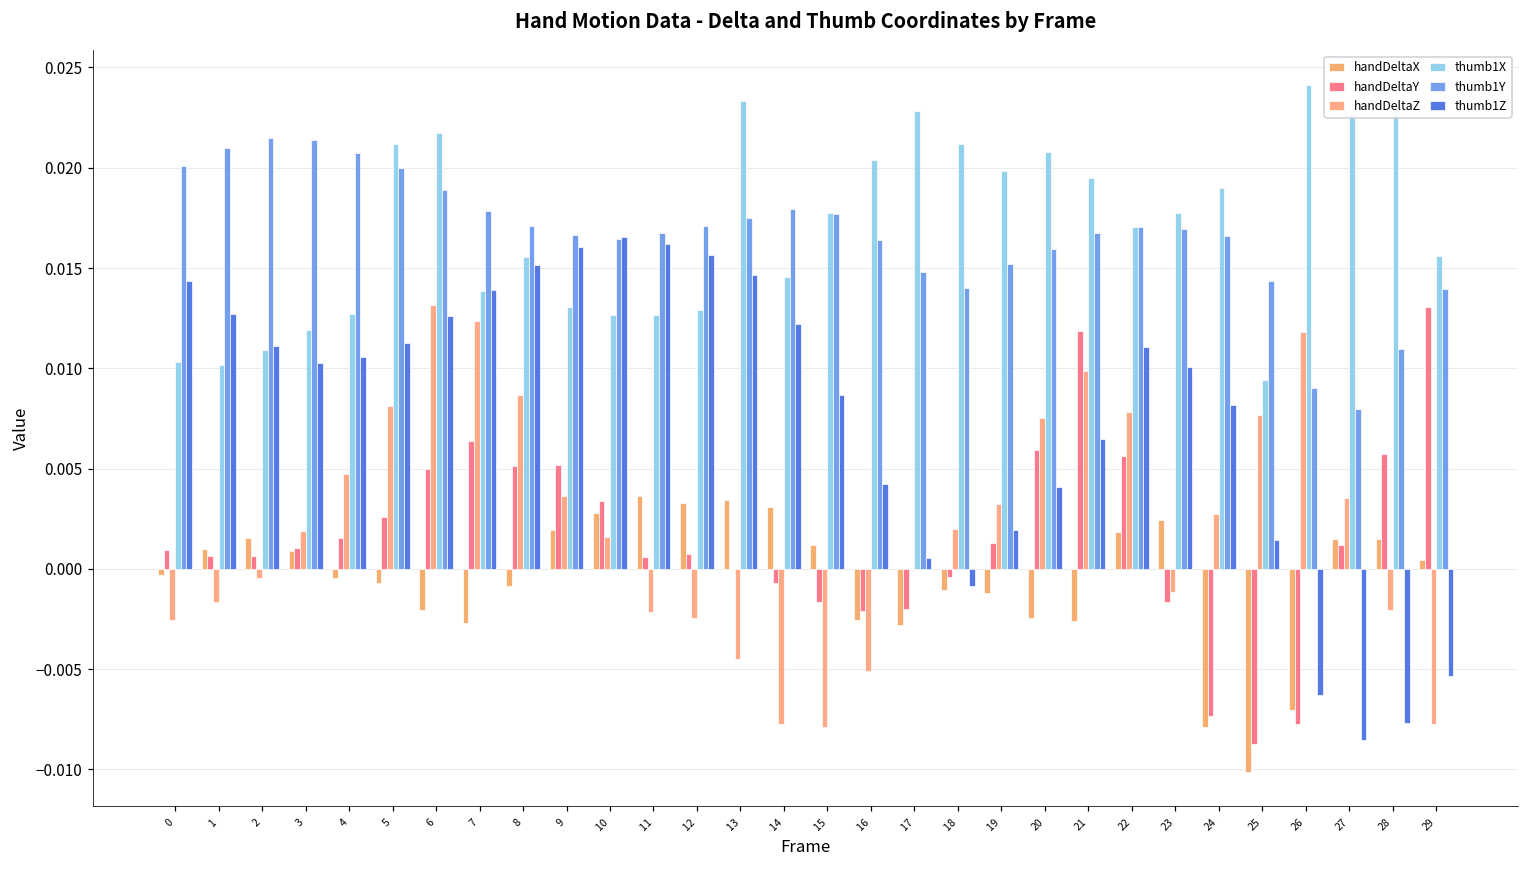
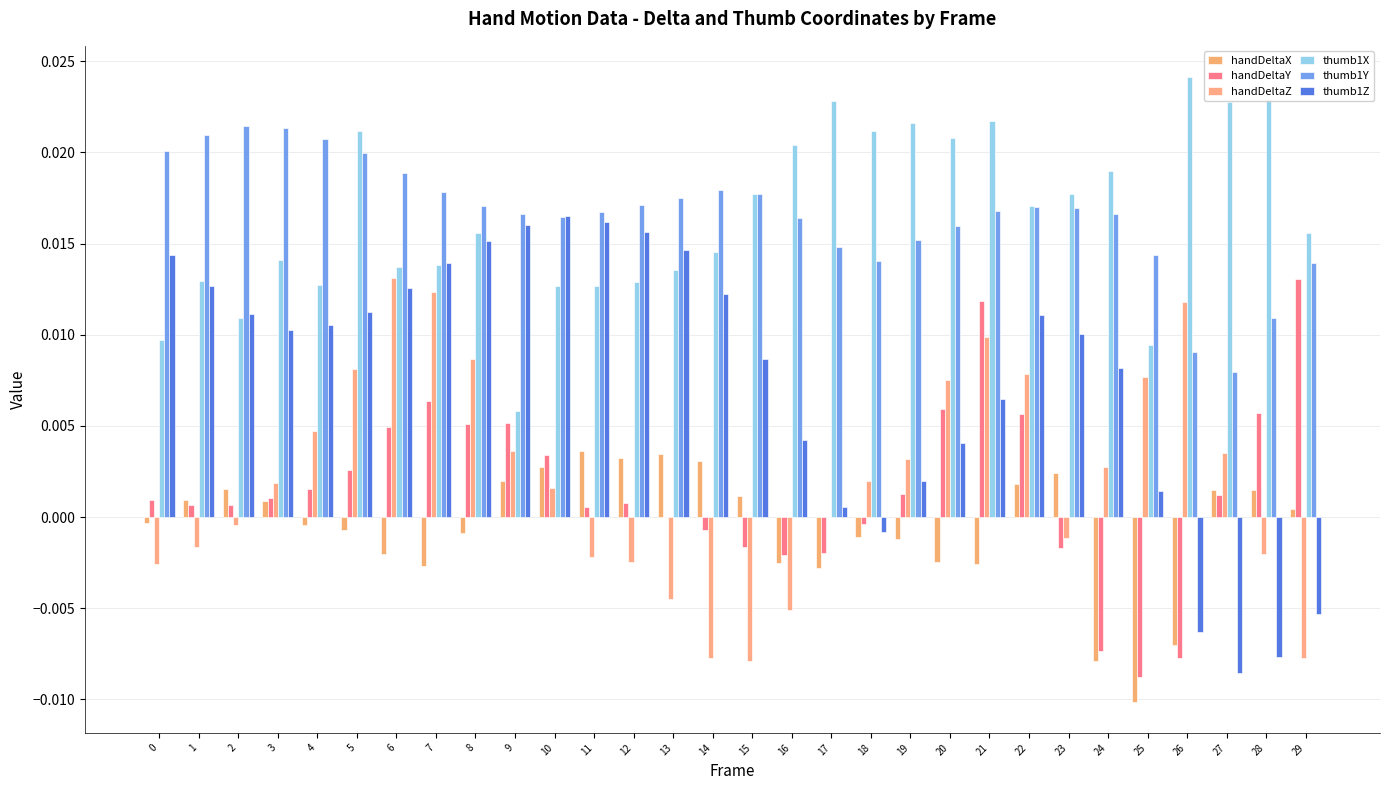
  {
    "thumb1X": {
-     "0": 0.0103,
-     "1": 0.0101,
+     "0": 0.0097,
+     "1": 0.0129,
      "2": 0.0109,
-     "3": 0.0119,
+     "3": 0.0141,
      "4": 0.0127,
      "5": 0.0212,
-     "6": 0.0217,
+     "6": 0.0137,
      "7": 0.0138,
      "8": 0.0156,
-     "9": 0.0130,
+     "9": 0.0058,
      "10": 0.0127,
      "11": 0.0127,
      "12": 0.0129,
-     "13": 0.0233,
+     "13": 0.0136,
      "14": 0.0145,
      "15": 0.0177,
      "16": 0.0204,
      "17": 0.0228,
      "18": 0.0212,
-     "19": 0.0198,
+     "19": 0.0216,
      "20": 0.0208,
-     "21": 0.0195,
+     "21": 0.0217,
      "22": 0.0171,
      "23": 0.0177,
      "24": 0.0190,
      "25": 0.0094,
      "26": 0.0241,
      "27": 0.0227,
      "29": 0.0156
    }
  }
